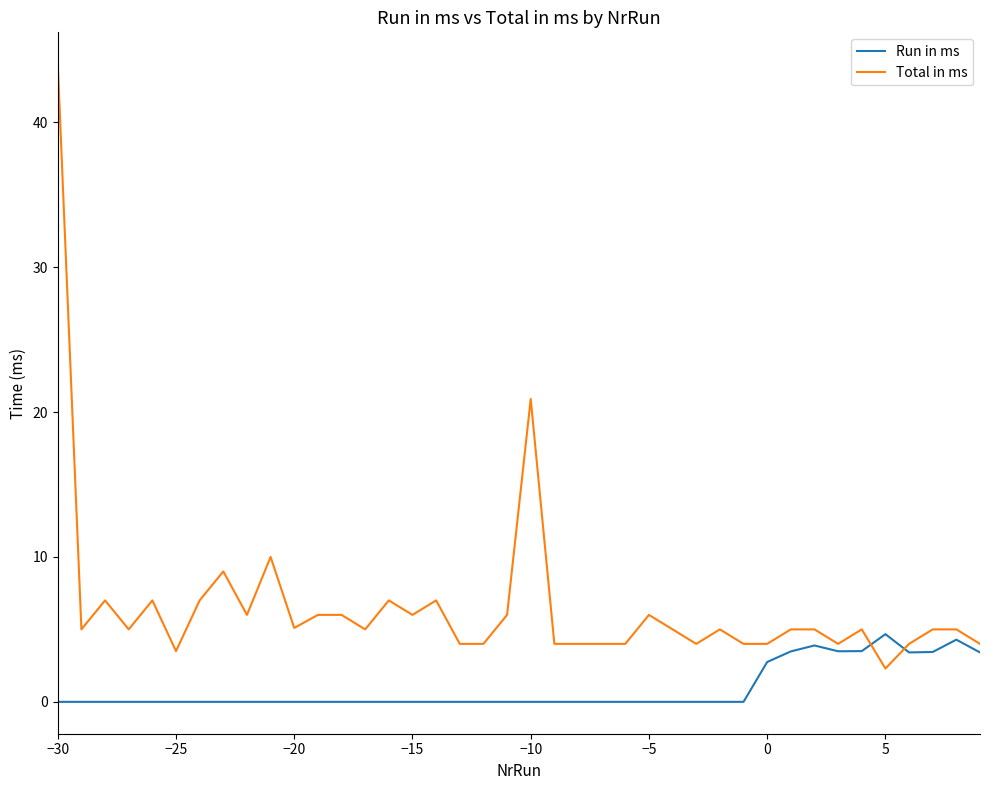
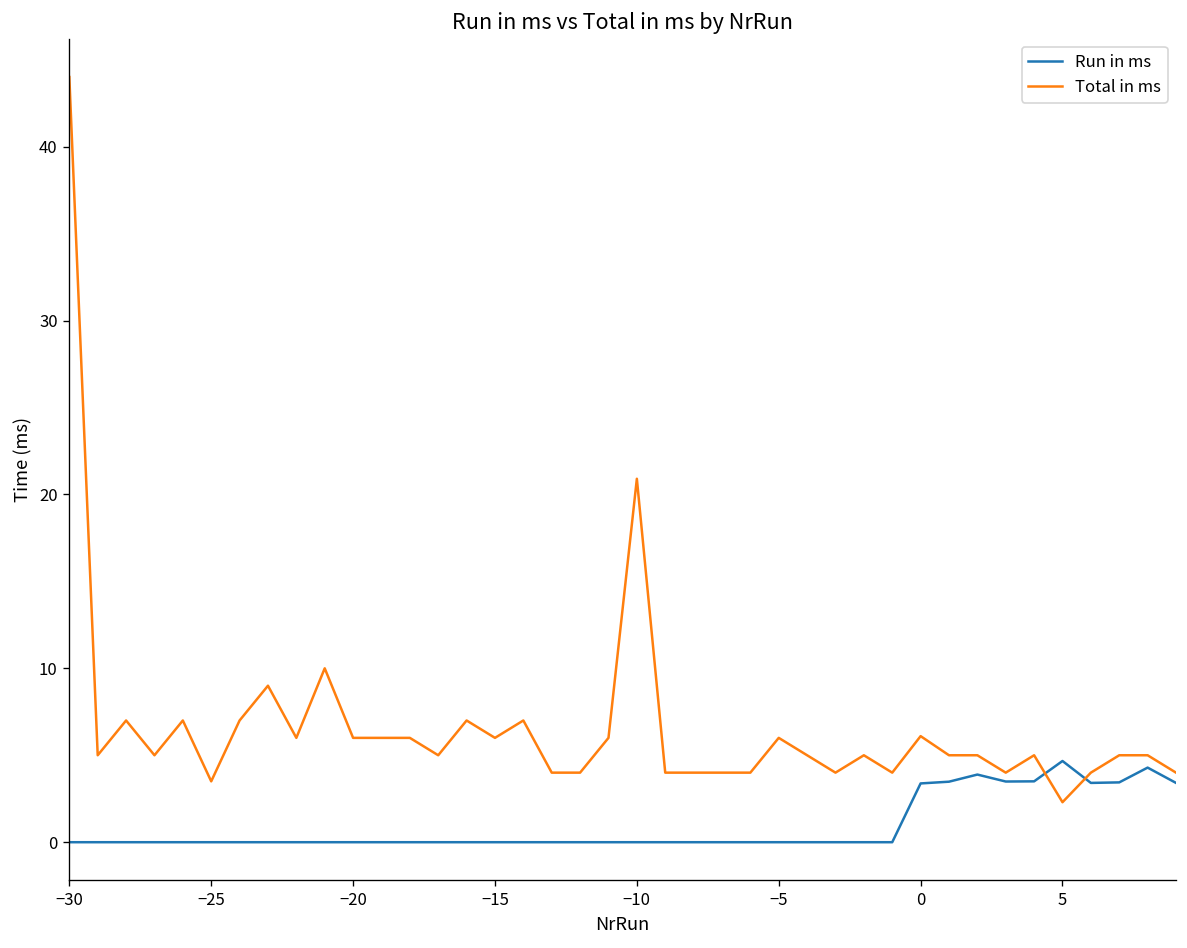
  {
    "Run in ms": {
      "−30": 0.0,
      "−25": 0.0,
      "−20": 0.0,
      "−15": 0.0,
      "−10": 0.0,
      "−5": 0.0,
-     "0": 2.8,
+     "0": 3.4,
      "5": 4.7
    },
    "Total in ms": {
      "−30": 44.0,
      "−25": 3.5,
-     "−20": 5.1,
+     "−20": 6.0,
      "−15": 6.0,
      "−10": 20.9,
      "−5": 6.0,
-     "0": 4.0,
+     "0": 6.1,
      "5": 2.3
    }
  }
